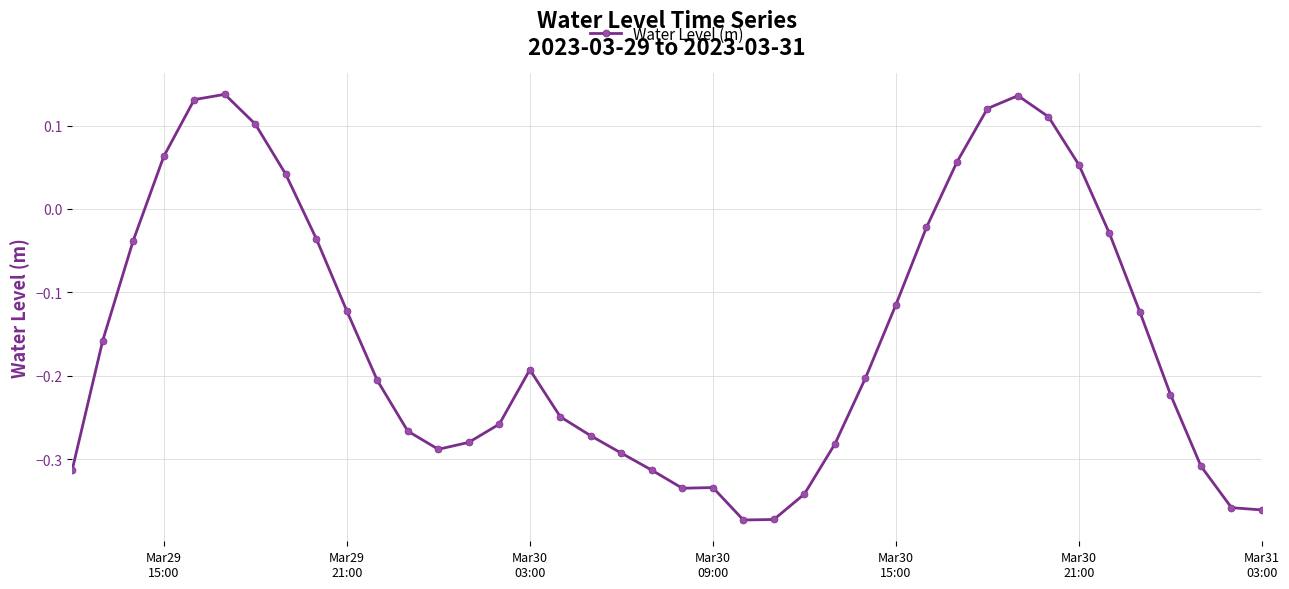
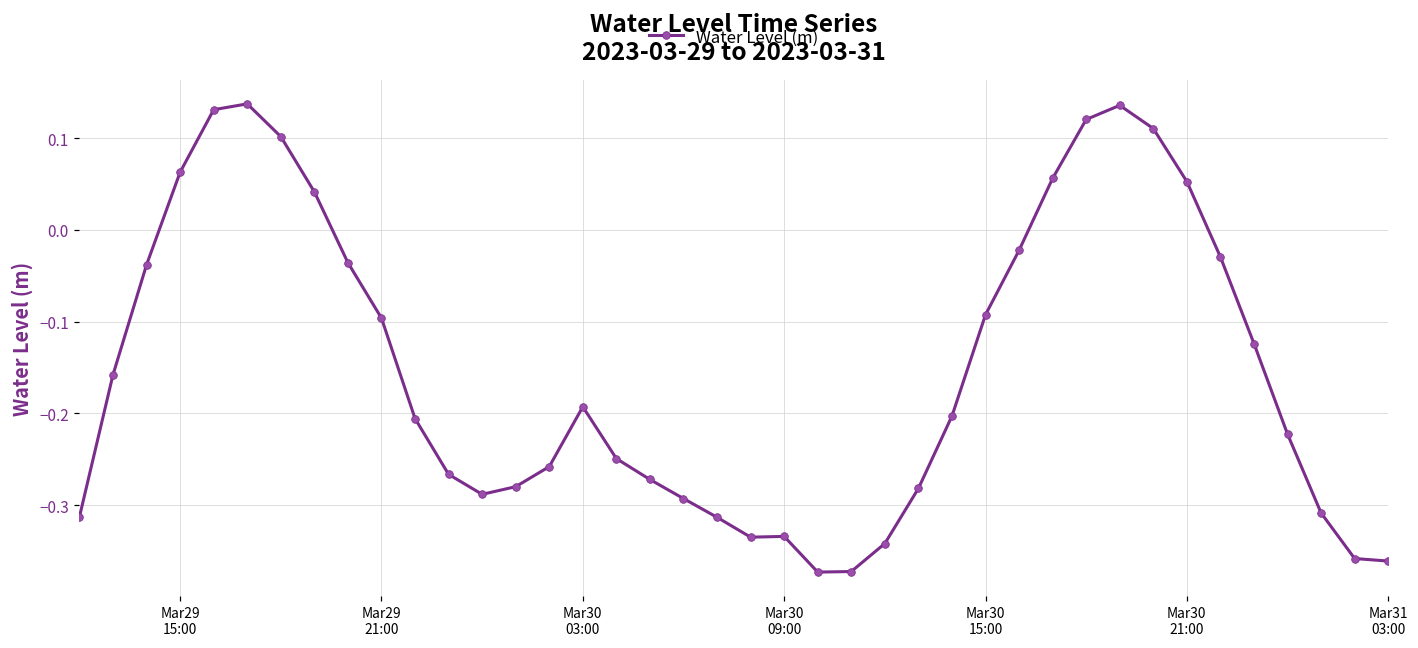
  {
    "Mar29 15:00": 0.06,
-   "Mar29 21:00": -0.12,
+   "Mar29 21:00": -0.10,
    "Mar30 03:00": -0.19,
    "Mar30 09:00": -0.33,
-   "Mar30 15:00": -0.11,
+   "Mar30 15:00": -0.09,
    "Mar30 21:00": 0.05,
    "Mar31 03:00": -0.36
  }
